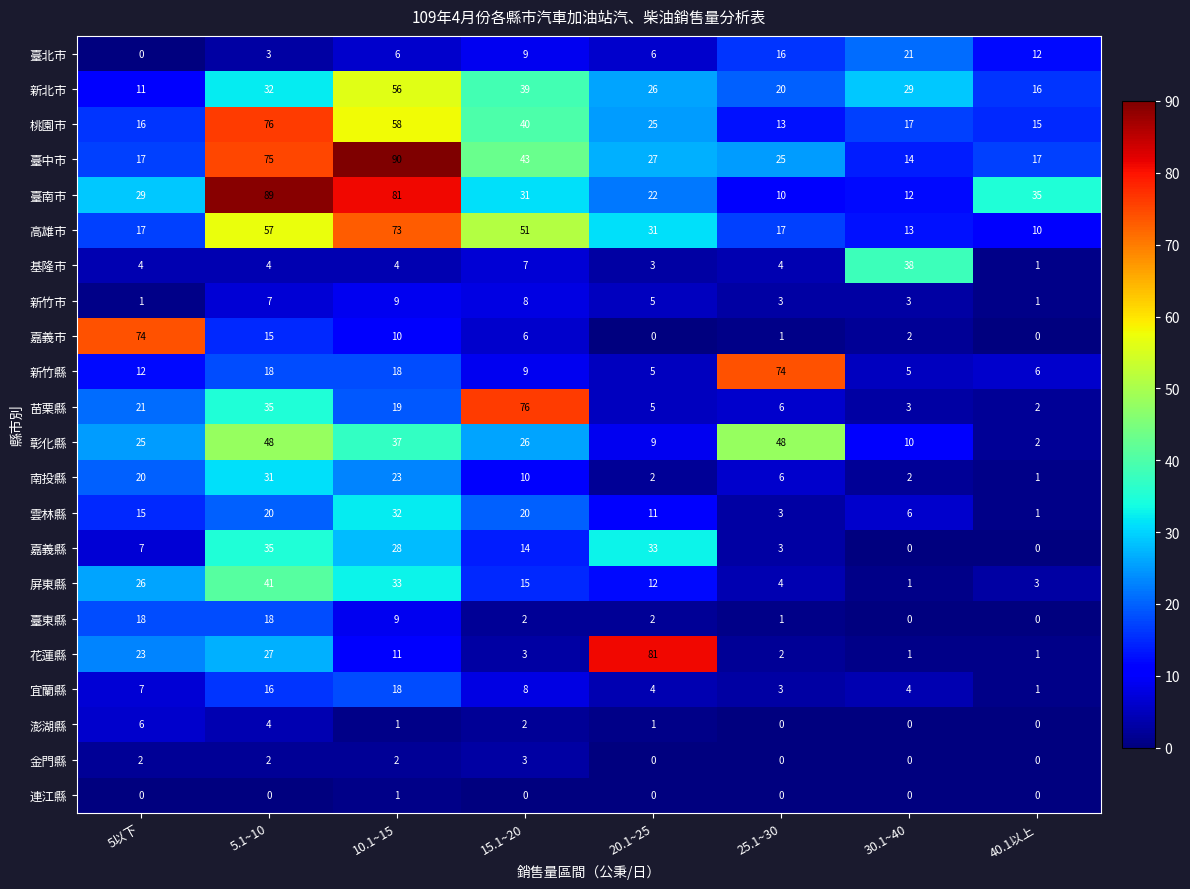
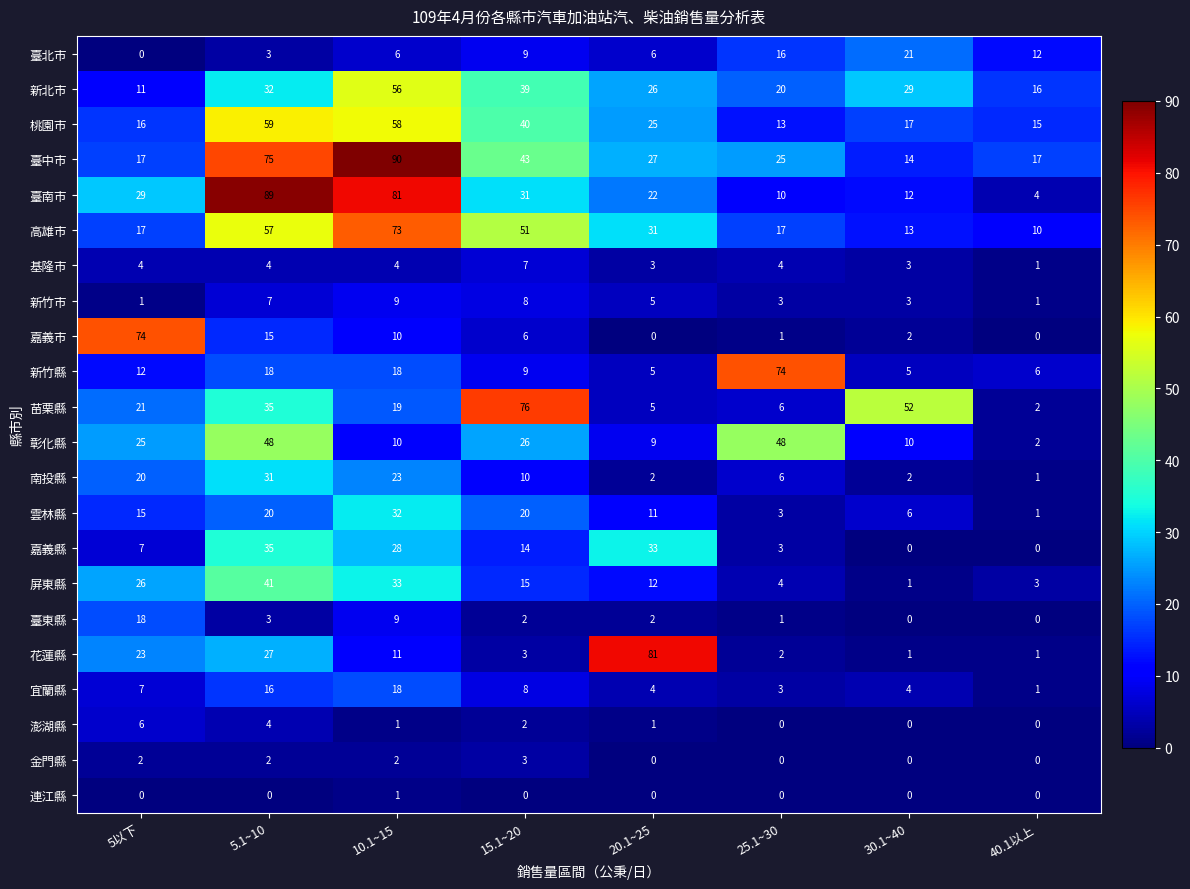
  {
    "臺北市": {
      "5以下": 0,
      "5.1~10": 3,
      "10.1~15": 6,
      "15.1~20": 9,
      "20.1~25": 6,
      "25.1~30": 16,
      "30.1~40": 21,
      "40.1以上": 12
    },
    "新北市": {
      "5以下": 11,
      "5.1~10": 32,
      "10.1~15": 56,
      "15.1~20": 39,
      "20.1~25": 26,
      "25.1~30": 20,
      "30.1~40": 29,
      "40.1以上": 16
    },
    "桃園市": {
      "5以下": 16,
-     "5.1~10": 76,
+     "5.1~10": 59,
      "10.1~15": 58,
      "15.1~20": 40,
      "20.1~25": 25,
      "25.1~30": 13,
      "30.1~40": 17,
      "40.1以上": 15
    },
    "臺中市": {
      "5以下": 17,
      "5.1~10": 75,
      "10.1~15": 90,
      "15.1~20": 43,
      "20.1~25": 27,
      "25.1~30": 25,
      "30.1~40": 14,
      "40.1以上": 17
    },
    "臺南市": {
      "5以下": 29,
      "5.1~10": 89,
      "10.1~15": 81,
      "15.1~20": 31,
      "20.1~25": 22,
      "25.1~30": 10,
      "30.1~40": 12,
-     "40.1以上": 35
+     "40.1以上": 4
    },
    "高雄市": {
      "5以下": 17,
      "5.1~10": 57,
      "10.1~15": 73,
      "15.1~20": 51,
      "20.1~25": 31,
      "25.1~30": 17,
      "30.1~40": 13,
      "40.1以上": 10
    },
    "基隆市": {
      "5以下": 4,
      "5.1~10": 4,
      "10.1~15": 4,
      "15.1~20": 7,
      "20.1~25": 3,
      "25.1~30": 4,
-     "30.1~40": 38,
+     "30.1~40": 3,
      "40.1以上": 1
    },
    "新竹市": {
      "5以下": 1,
      "5.1~10": 7,
      "10.1~15": 9,
      "15.1~20": 8,
      "20.1~25": 5,
      "25.1~30": 3,
      "30.1~40": 3,
      "40.1以上": 1
    },
    "嘉義市": {
      "5以下": 74,
      "5.1~10": 15,
      "10.1~15": 10,
      "15.1~20": 6,
      "20.1~25": 0,
      "25.1~30": 1,
      "30.1~40": 2,
      "40.1以上": 0
    },
    "新竹縣": {
      "5以下": 12,
      "5.1~10": 18,
      "10.1~15": 18,
      "15.1~20": 9,
      "20.1~25": 5,
      "25.1~30": 74,
      "30.1~40": 5,
      "40.1以上": 6
    },
    "苗栗縣": {
      "5以下": 21,
      "5.1~10": 35,
      "10.1~15": 19,
      "15.1~20": 76,
      "20.1~25": 5,
      "25.1~30": 6,
-     "30.1~40": 3,
+     "30.1~40": 52,
      "40.1以上": 2
    },
    "彰化縣": {
      "5以下": 25,
      "5.1~10": 48,
-     "10.1~15": 37,
+     "10.1~15": 10,
      "15.1~20": 26,
      "20.1~25": 9,
      "25.1~30": 48,
      "30.1~40": 10,
      "40.1以上": 2
    },
    "南投縣": {
      "5以下": 20,
      "5.1~10": 31,
      "10.1~15": 23,
      "15.1~20": 10,
      "20.1~25": 2,
      "25.1~30": 6,
      "30.1~40": 2,
      "40.1以上": 1
    },
    "雲林縣": {
      "5以下": 15,
      "5.1~10": 20,
      "10.1~15": 32,
      "15.1~20": 20,
      "20.1~25": 11,
      "25.1~30": 3,
      "30.1~40": 6,
      "40.1以上": 1
    },
    "嘉義縣": {
      "5以下": 7,
      "5.1~10": 35,
      "10.1~15": 28,
      "15.1~20": 14,
      "20.1~25": 33,
      "25.1~30": 3,
      "30.1~40": 0,
      "40.1以上": 0
    },
    "屏東縣": {
      "5以下": 26,
      "5.1~10": 41,
      "10.1~15": 33,
      "15.1~20": 15,
      "20.1~25": 12,
      "25.1~30": 4,
      "30.1~40": 1,
      "40.1以上": 3
    },
    "臺東縣": {
      "5以下": 18,
-     "5.1~10": 18,
+     "5.1~10": 3,
      "10.1~15": 9,
      "15.1~20": 2,
      "20.1~25": 2,
      "25.1~30": 1,
      "30.1~40": 0,
      "40.1以上": 0
    },
    "花蓮縣": {
      "5以下": 23,
      "5.1~10": 27,
      "10.1~15": 11,
      "15.1~20": 3,
      "20.1~25": 81,
      "25.1~30": 2,
      "30.1~40": 1,
      "40.1以上": 1
    },
    "宜蘭縣": {
      "5以下": 7,
      "5.1~10": 16,
      "10.1~15": 18,
      "15.1~20": 8,
      "20.1~25": 4,
      "25.1~30": 3,
      "30.1~40": 4,
      "40.1以上": 1
    },
    "澎湖縣": {
      "5以下": 6,
      "5.1~10": 4,
      "10.1~15": 1,
      "15.1~20": 2,
      "20.1~25": 1,
      "25.1~30": 0,
      "30.1~40": 0,
      "40.1以上": 0
    },
    "金門縣": {
      "5以下": 2,
      "5.1~10": 2,
      "10.1~15": 2,
      "15.1~20": 3,
      "20.1~25": 0,
      "25.1~30": 0,
      "30.1~40": 0,
      "40.1以上": 0
    },
    "連江縣": {
      "5以下": 0,
      "5.1~10": 0,
      "10.1~15": 1,
      "15.1~20": 0,
      "20.1~25": 0,
      "25.1~30": 0,
      "30.1~40": 0,
      "40.1以上": 0
    }
  }
